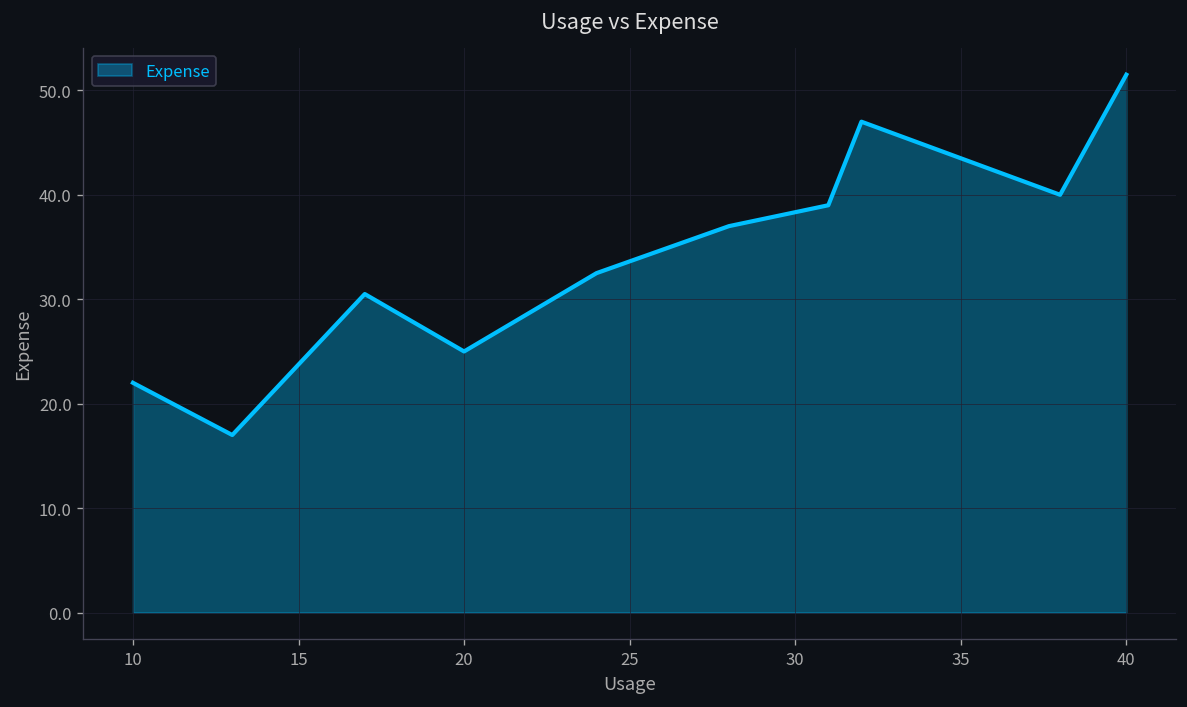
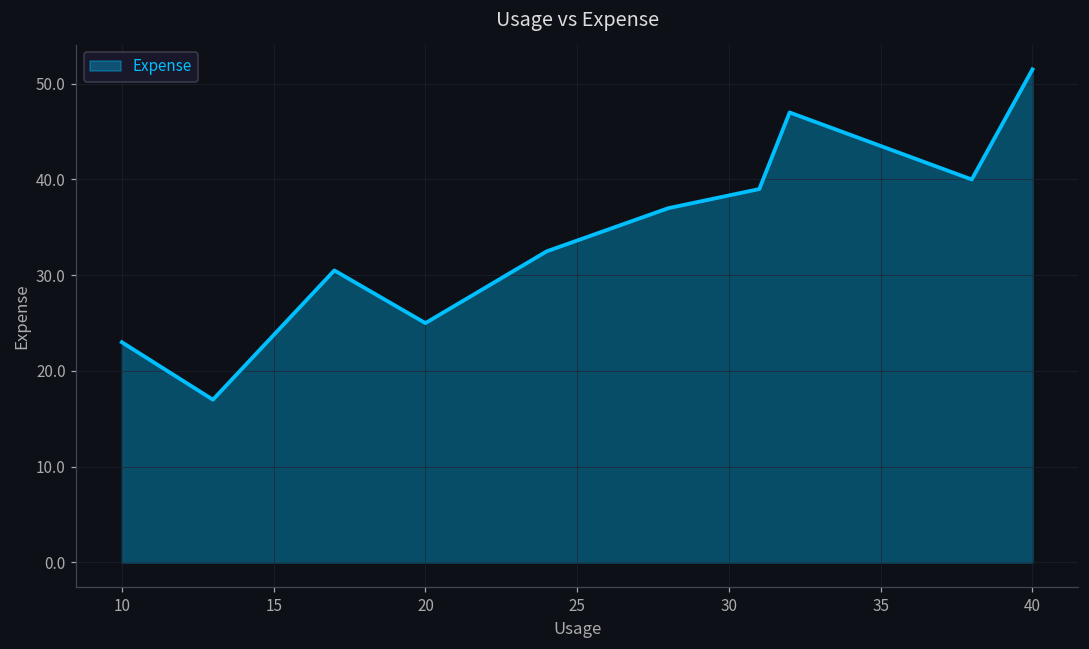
  {
-   "10": 22,
+   "10": 23,
    "20": 25,
    "40": 52
  }
